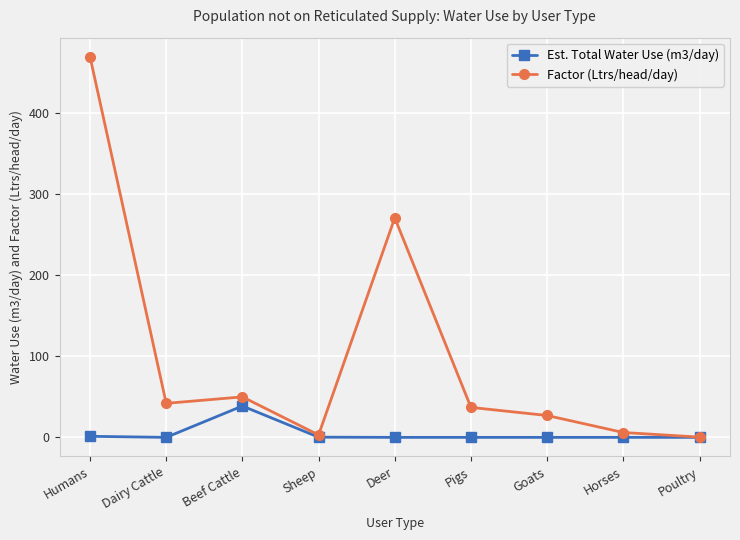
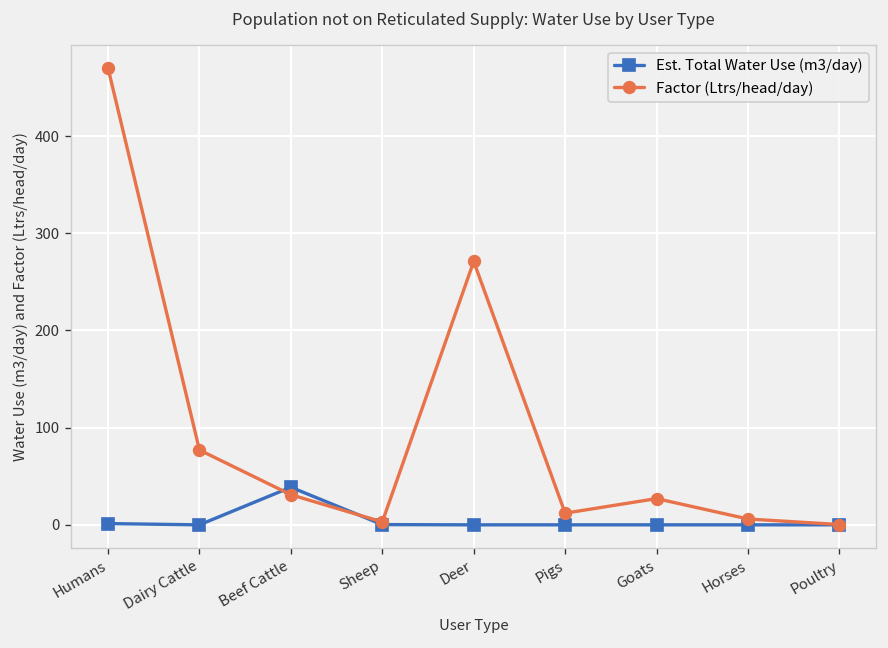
  {
    "Est. Total Water Use (m3/day)": {
      "Humans": 0,
      "Dairy Cattle": 0,
      "Beef Cattle": 40,
      "Deer": 0,
      "Pigs": 0,
      "Goats": 0,
      "Horses": 0
    },
    "Factor (Ltrs/head/day)": {
      "Humans": 470,
-     "Dairy Cattle": 40,
-     "Beef Cattle": 50,
+     "Dairy Cattle": 80,
+     "Beef Cattle": 30,
      "Deer": 270,
-     "Pigs": 40,
+     "Pigs": 10,
      "Goats": 30,
      "Horses": 10
    }
  }
